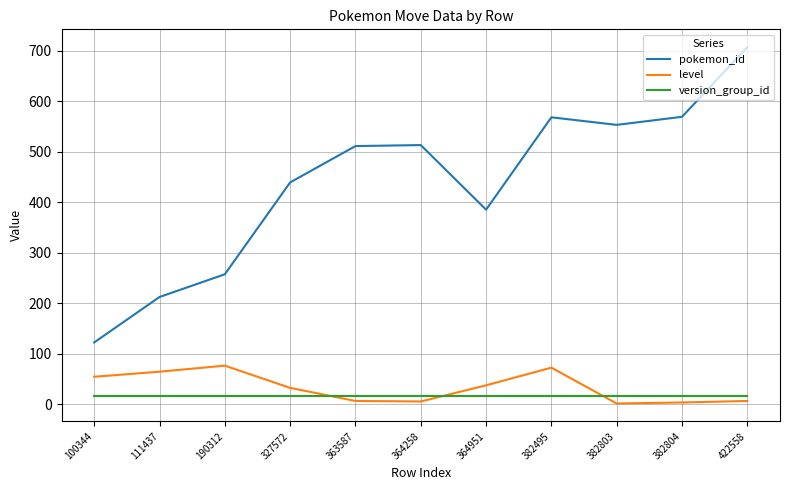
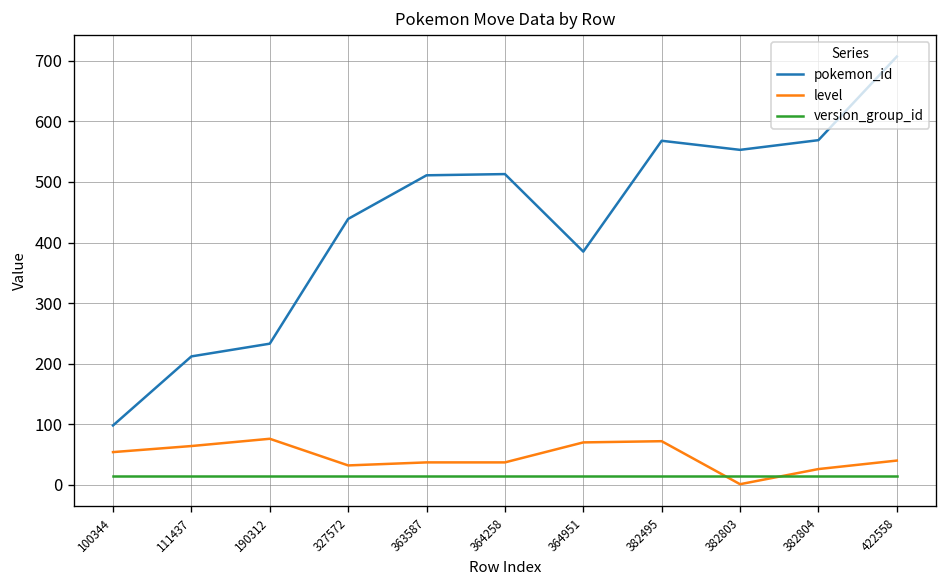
  {
    "pokemon_id": {
-     "100344": 120,
+     "100344": 100,
      "111437": 210,
-     "190312": 260,
+     "190312": 230,
      "327572": 440,
      "363587": 510,
      "364258": 510,
      "364951": 390,
      "382495": 570,
      "382803": 550,
      "382804": 570
    },
    "level": {
      "100344": 50,
      "111437": 60,
      "190312": 80,
      "327572": 30,
-     "363587": 10,
-     "364258": 10,
-     "364951": 40,
+     "363587": 40,
+     "364258": 40,
+     "364951": 70,
      "382495": 70,
      "382803": 0,
-     "382804": 0,
-     "422558": 10
+     "382804": 30,
+     "422558": 40
    },
    "version_group_id": {
      "100344": 20,
      "111437": 20,
      "190312": 20,
      "327572": 20,
      "363587": 20,
      "364258": 20,
      "364951": 20,
      "382495": 20,
      "382803": 20,
      "382804": 20,
      "422558": 20
    }
  }
